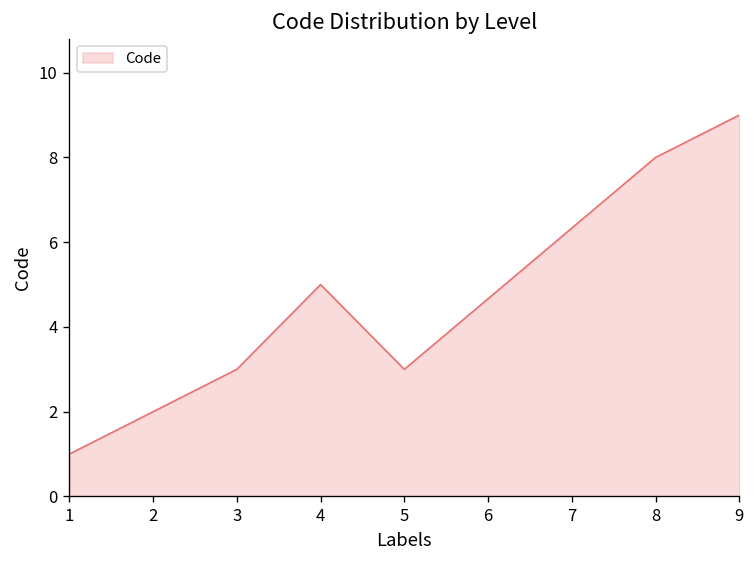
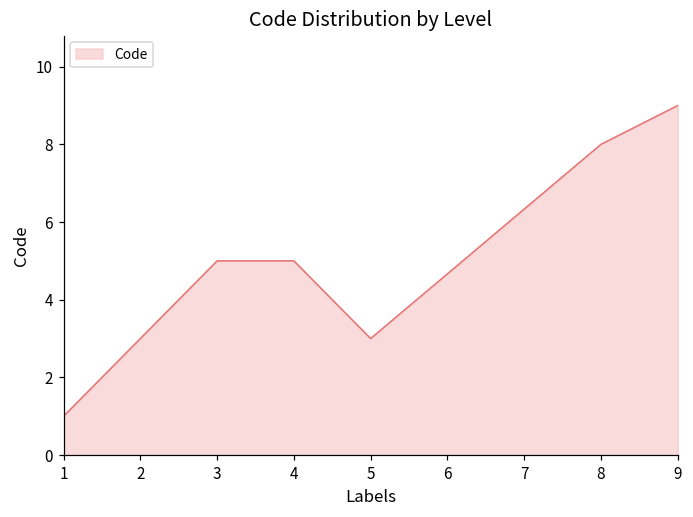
  {
    "1": 1,
-   "2": 2,
-   "3": 3,
+   "2": 3,
+   "3": 5,
    "4": 5,
    "5": 3,
    "8": 8,
    "9": 9
  }
